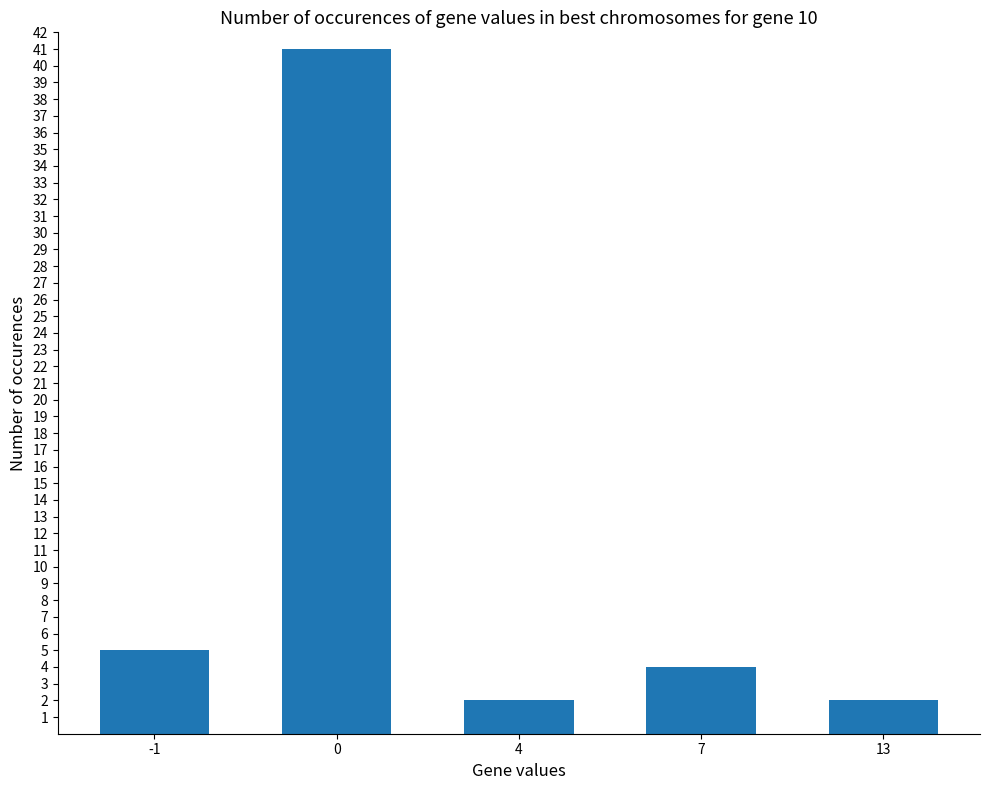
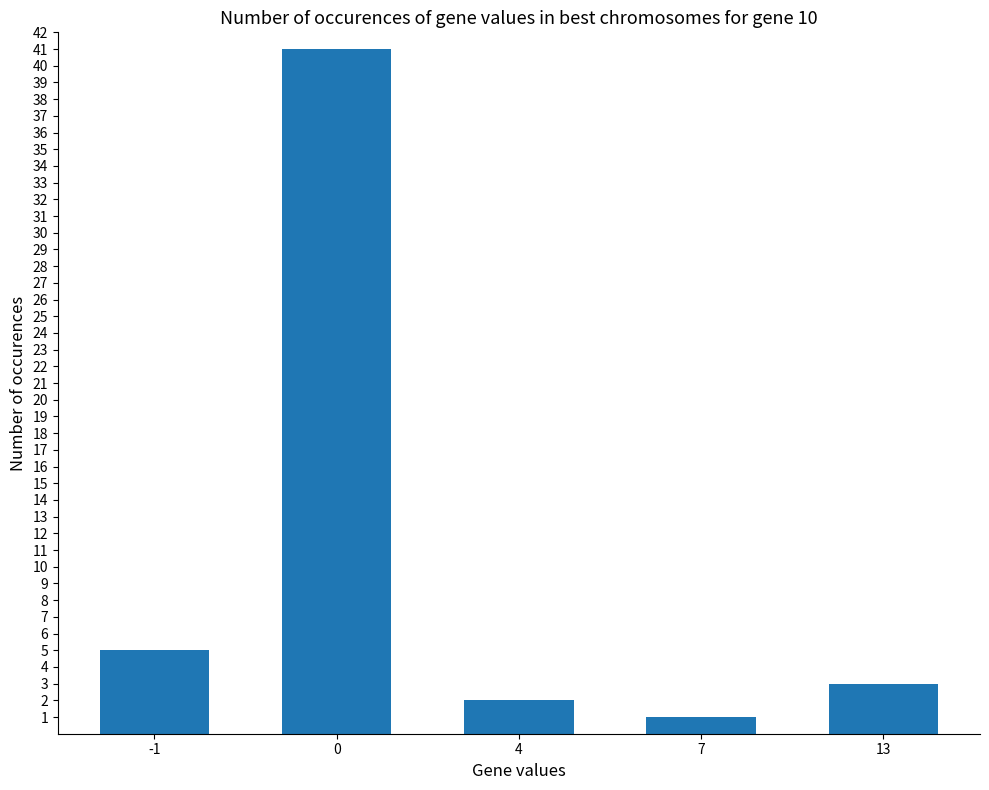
  {
    "-1": 5,
    "0": 41,
    "4": 2,
-   "7": 4,
-   "13": 2
+   "7": 1,
+   "13": 3
  }
